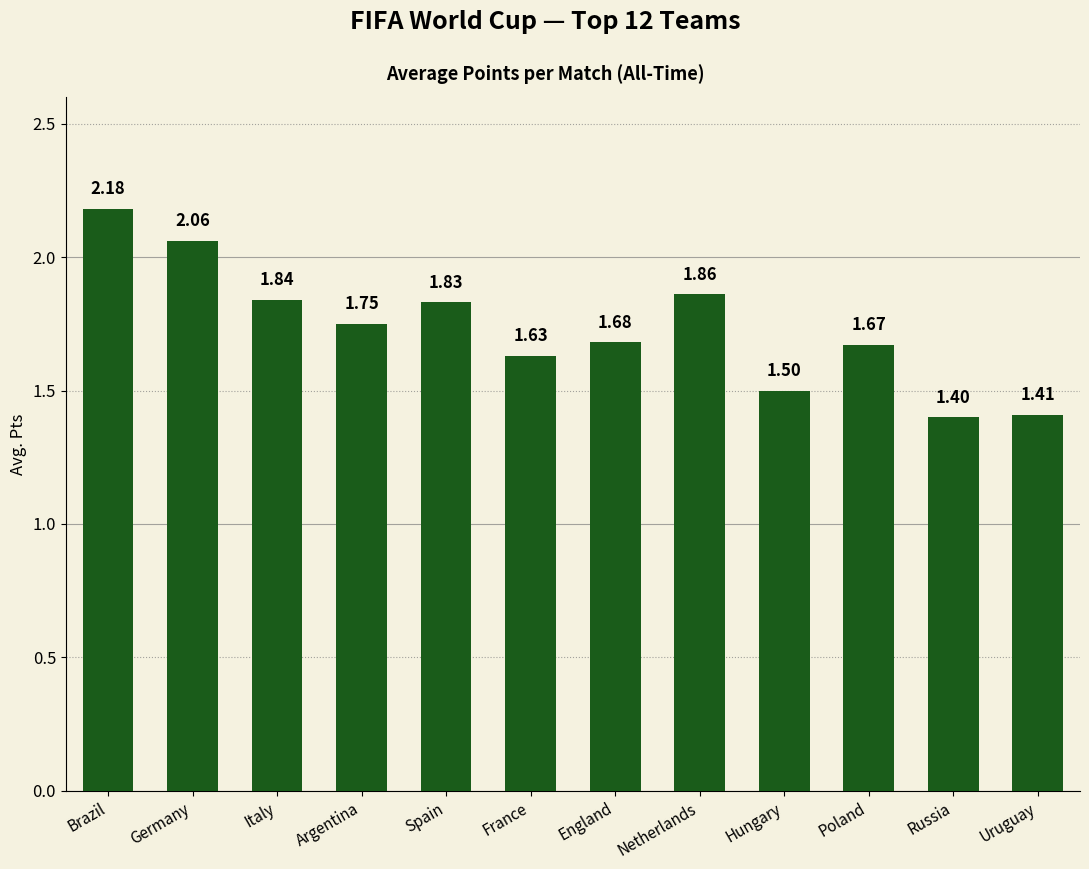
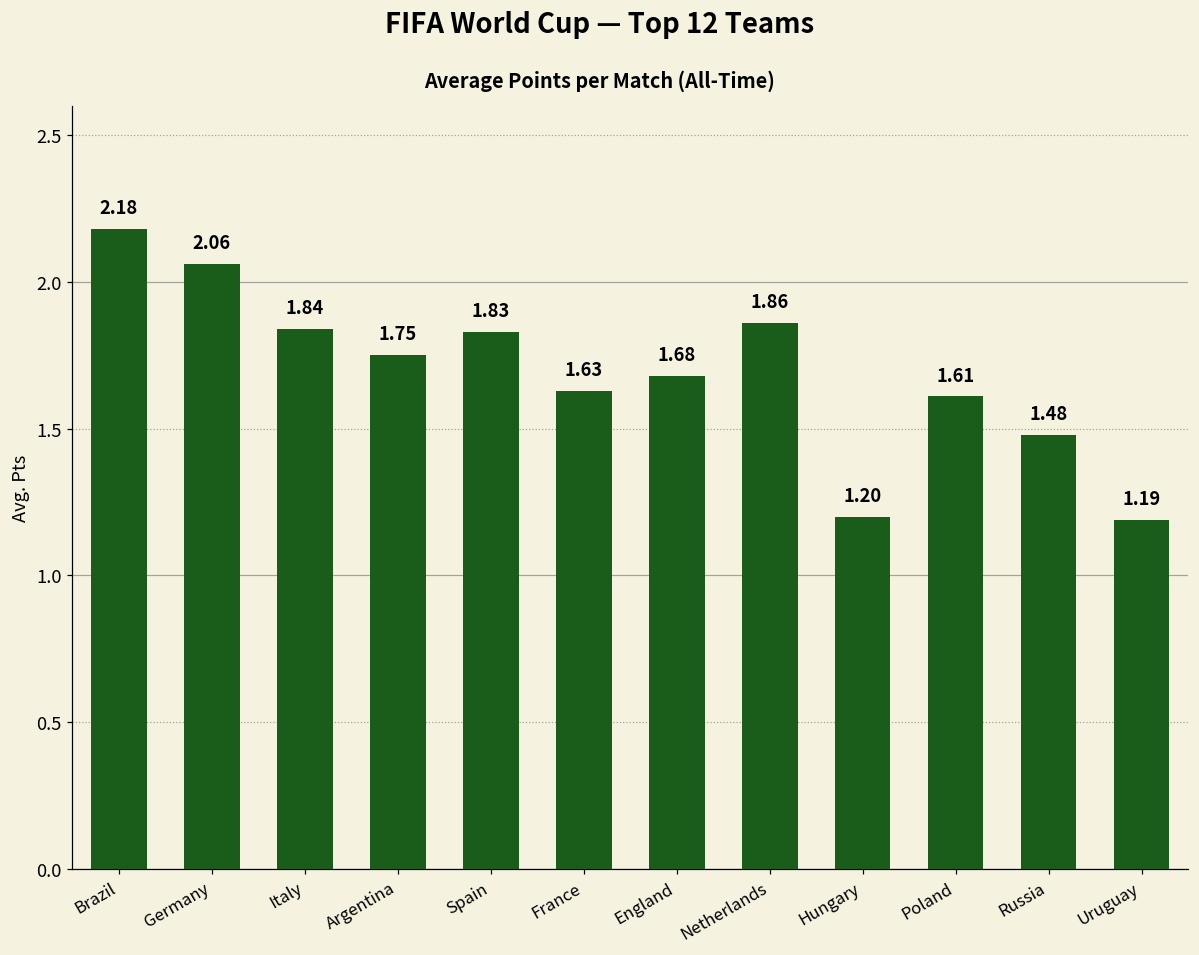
  {
    "Brazil": 2.18,
    "Germany": 2.06,
    "Italy": 1.84,
    "Argentina": 1.75,
    "Spain": 1.83,
    "France": 1.63,
    "England": 1.68,
    "Netherlands": 1.86,
-   "Hungary": 1.50,
-   "Poland": 1.67,
-   "Russia": 1.40,
-   "Uruguay": 1.41
+   "Hungary": 1.20,
+   "Poland": 1.61,
+   "Russia": 1.48,
+   "Uruguay": 1.19
  }
